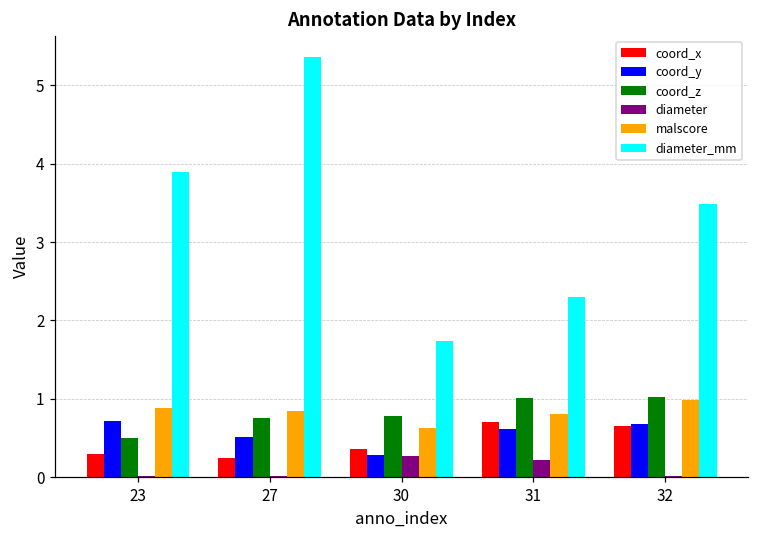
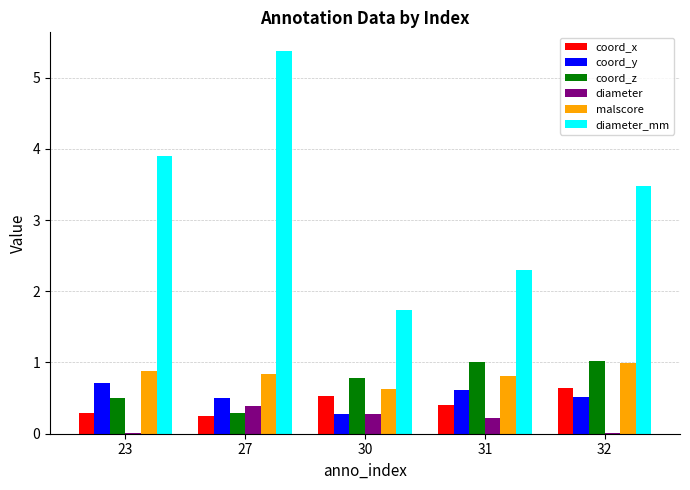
  {
    "coord_x": {
      "23": 0.3,
      "27": 0.2,
-     "30": 0.4,
-     "31": 0.7,
+     "30": 0.5,
+     "31": 0.4,
      "32": 0.6
    },
    "coord_y": {
      "23": 0.7,
      "27": 0.5,
      "30": 0.3,
      "31": 0.6,
-     "32": 0.7
+     "32": 0.5
    },
    "coord_z": {
      "23": 0.5,
-     "27": 0.7,
+     "27": 0.3,
      "30": 0.8,
      "31": 1.0,
      "32": 1.0
    },
    "diameter": {
-     "27": 0.0,
+     "27": 0.4,
      "30": 0.3,
      "31": 0.2
    },
    "malscore": {
      "23": 0.9,
      "27": 0.8,
      "30": 0.6,
      "31": 0.8,
      "32": 1.0
    },
    "diameter_mm": {
      "23": 3.9,
      "27": 5.4,
      "30": 1.7,
      "31": 2.3,
      "32": 3.5
    }
  }
